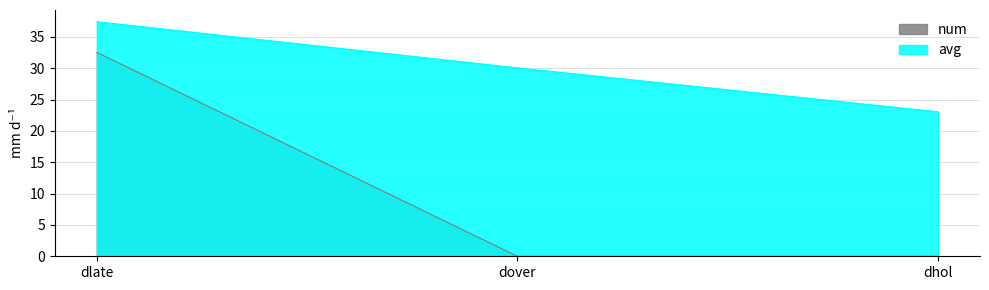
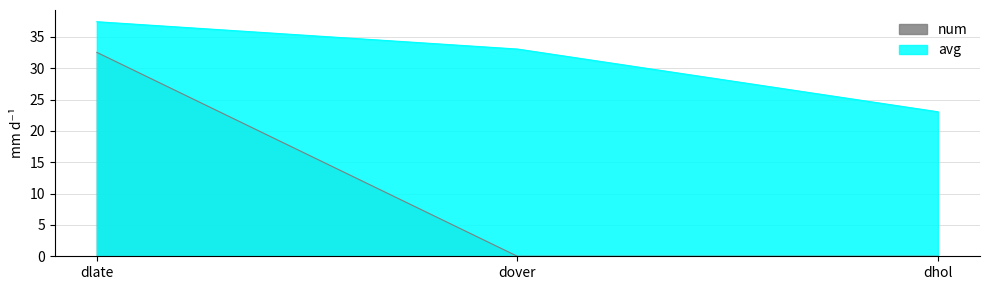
  {
    "num": {
      "dlate": 33,
      "dover": 0,
      "dhol": 0
    },
    "avg": {
      "dlate": 37,
-     "dover": 30,
+     "dover": 33,
      "dhol": 23
    }
  }
